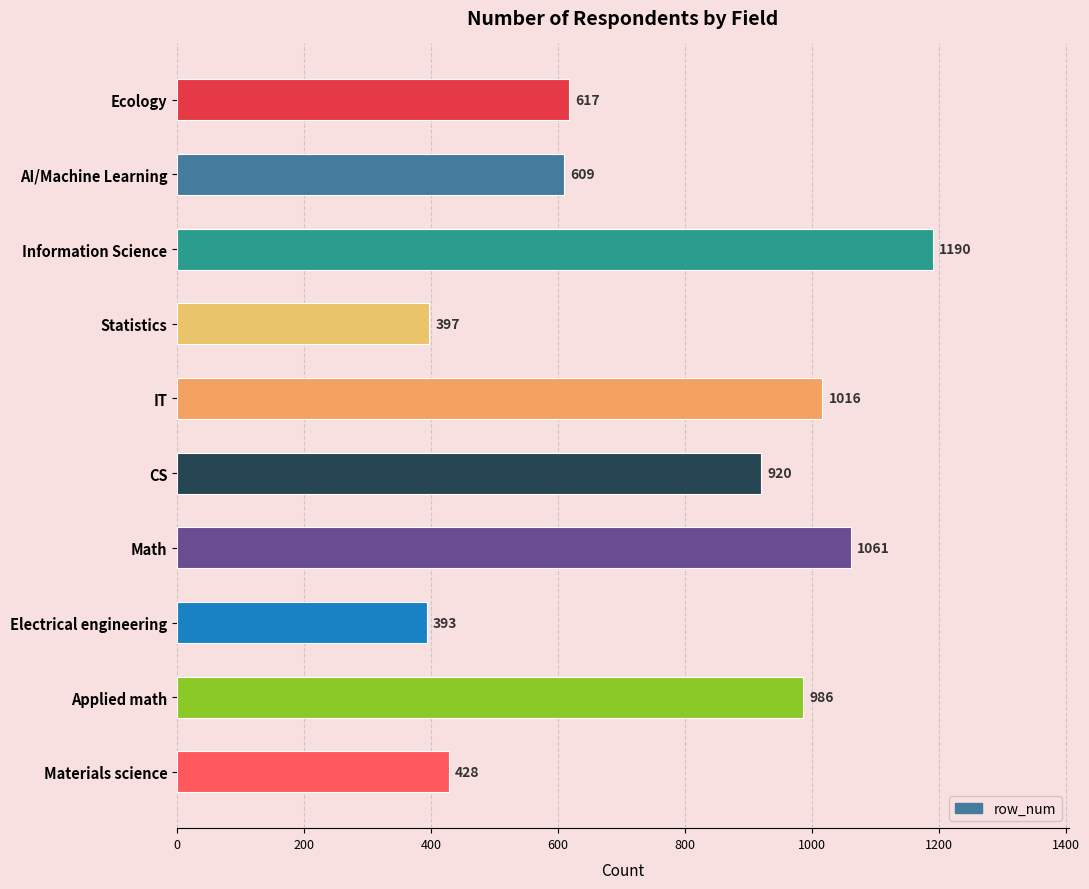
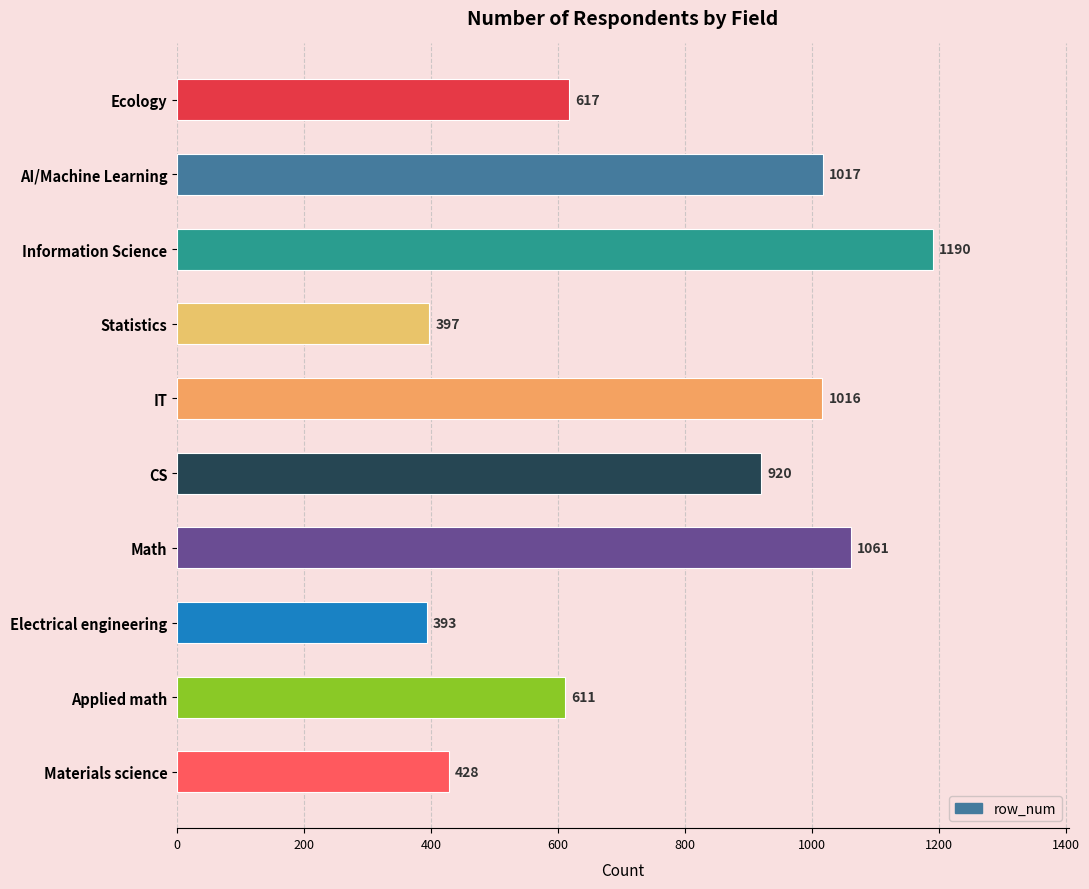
  {
    "Ecology": 617,
-   "AI/Machine Learning": 609,
+   "AI/Machine Learning": 1017,
    "Information Science": 1190,
    "Statistics": 397,
    "IT": 1016,
    "CS": 920,
    "Math": 1061,
    "Electrical engineering": 393,
-   "Applied math": 986,
+   "Applied math": 611,
    "Materials science": 428
  }
